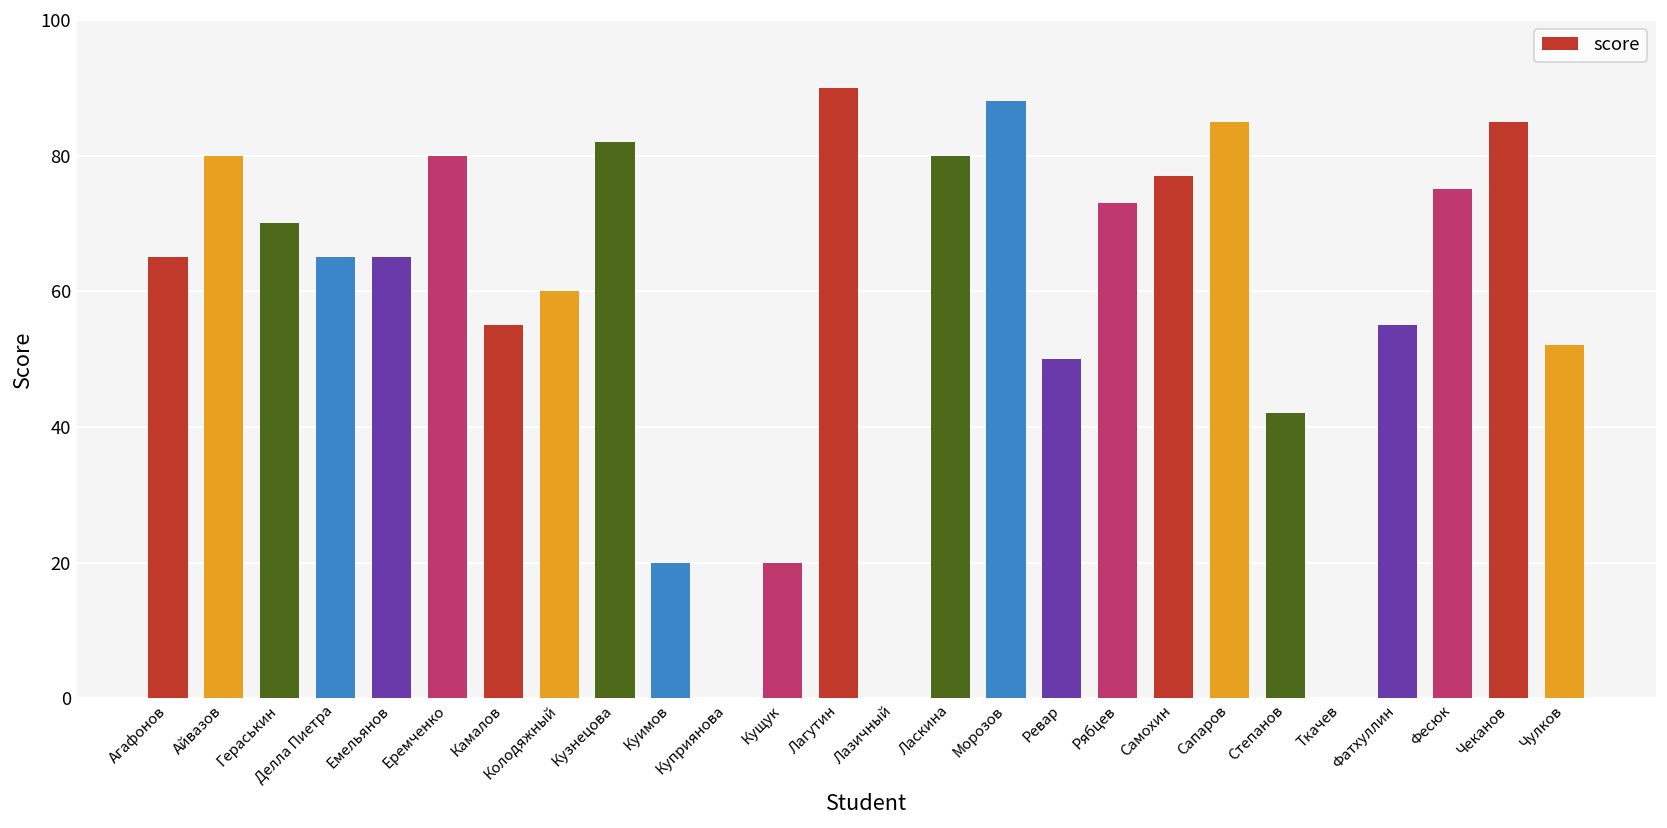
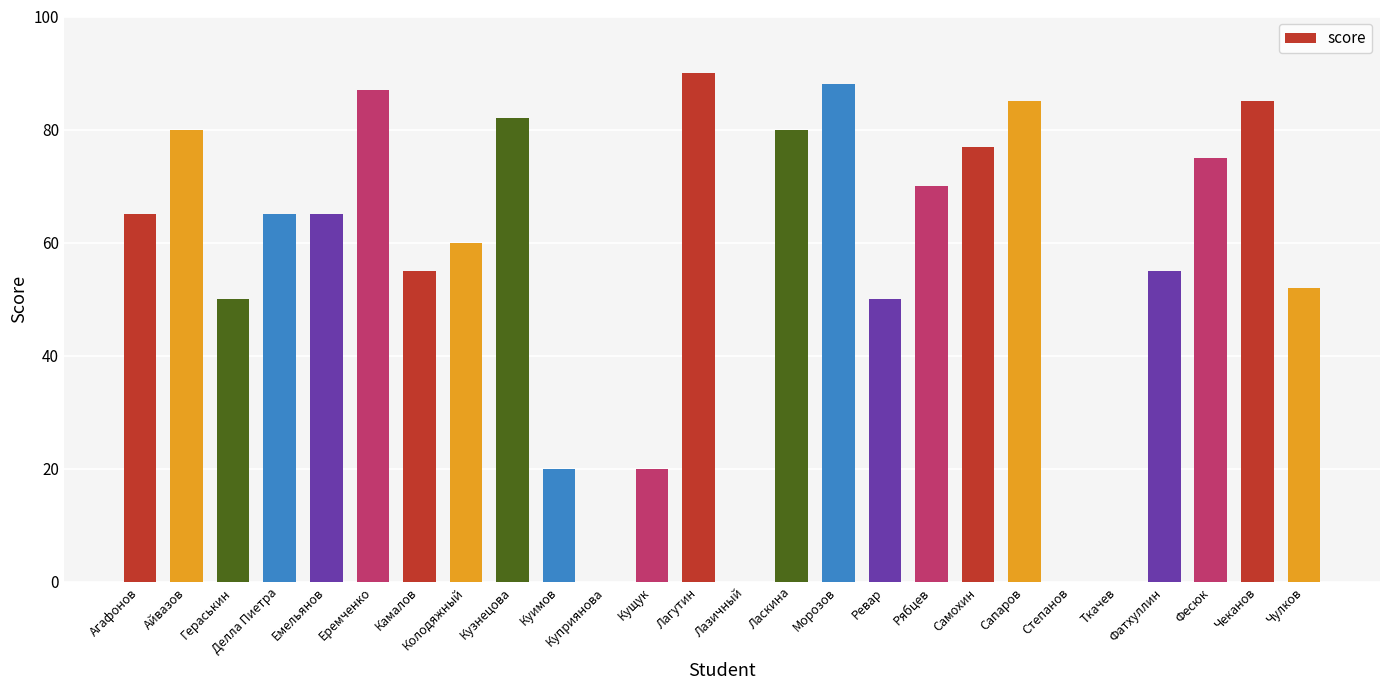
  {
    "Агафонов": 65,
    "Айвазов": 80,
-   "Гераськин": 70,
+   "Гераськин": 50,
    "Делла Пиетра": 65,
    "Емельянов": 65,
-   "Еремченко": 80,
+   "Еремченко": 87,
    "Камалов": 55,
    "Колодяжный": 60,
    "Кузнецова": 82,
    "Куимов": 20,
    "Куприянова": 0,
    "Кущук": 20,
    "Лагутин": 90,
    "Лазичный": 0,
    "Ласкина": 80,
    "Морозов": 88,
    "Ревар": 50,
-   "Рябцев": 73,
+   "Рябцев": 70,
    "Самохин": 77,
    "Сапаров": 85,
-   "Степанов": 42,
+   "Степанов": 0,
    "Ткачев": 0,
    "Фатхуллин": 55,
    "Фесюк": 75,
    "Чеканов": 85,
    "Чулков": 52
  }
